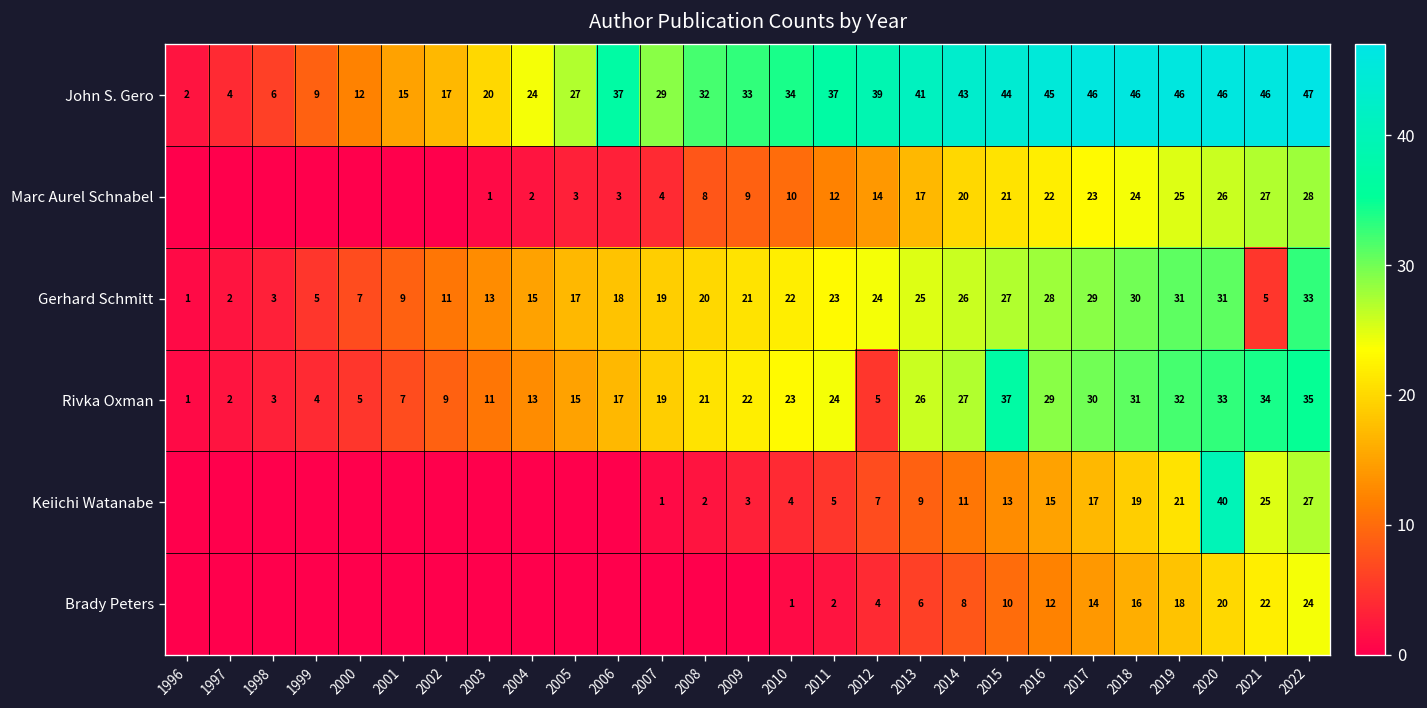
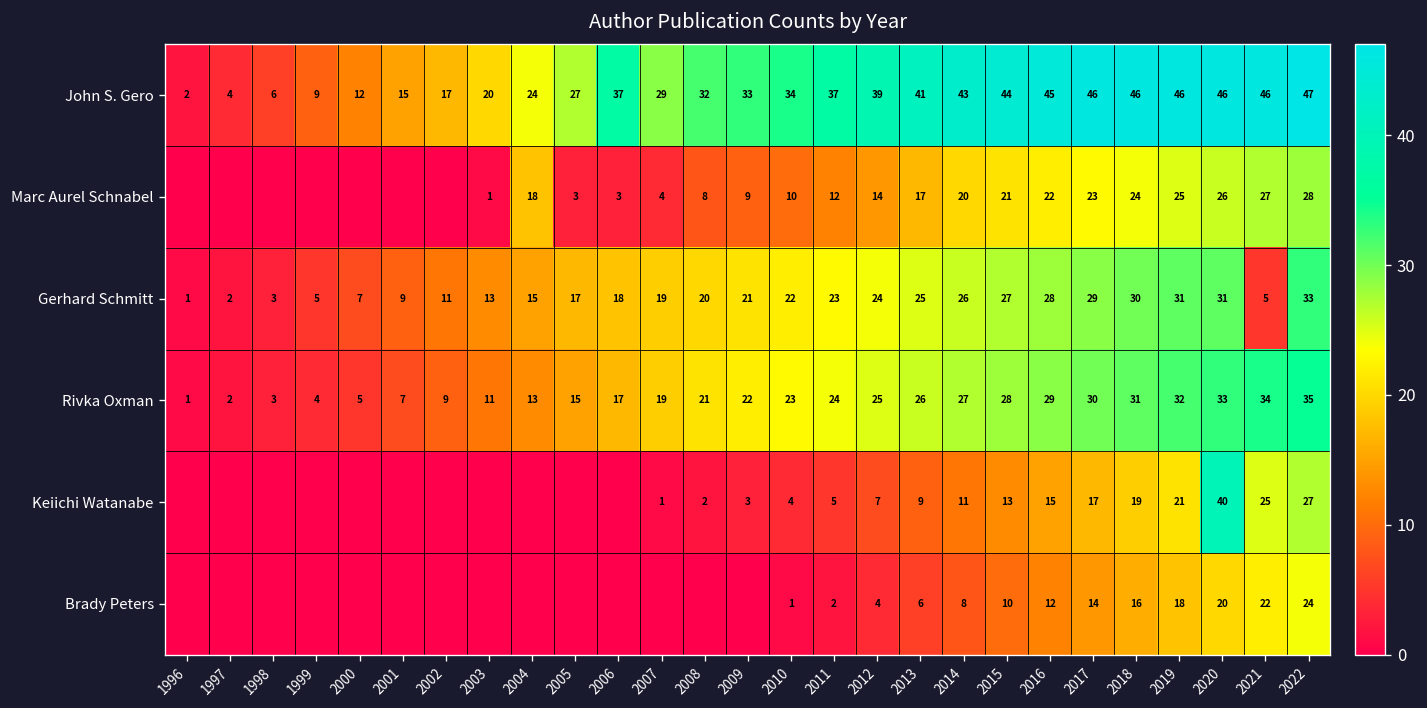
  {
    "John S. Gero": {
      "1996": 2,
      "1997": 4,
      "1998": 6,
      "1999": 9,
      "2000": 12,
      "2001": 15,
      "2002": 17,
      "2003": 20,
      "2004": 24,
      "2005": 27,
      "2006": 37,
      "2007": 29,
      "2008": 32,
      "2009": 33,
      "2010": 34,
      "2011": 37,
      "2012": 39,
      "2013": 41,
      "2014": 43,
      "2015": 44,
      "2016": 45,
      "2017": 46,
      "2018": 46,
      "2019": 46,
      "2020": 46,
      "2021": 46,
      "2022": 47
    },
    "Marc Aurel Schnabel": {
      "2003": 1,
-     "2004": 2,
+     "2004": 18,
      "2005": 3,
      "2006": 3,
      "2007": 4,
      "2008": 8,
      "2009": 9,
      "2010": 10,
      "2011": 12,
      "2012": 14,
      "2013": 17,
      "2014": 20,
      "2015": 21,
      "2016": 22,
      "2017": 23,
      "2018": 24,
      "2019": 25,
      "2020": 26,
      "2021": 27,
      "2022": 28
    },
    "Gerhard Schmitt": {
      "1996": 1,
      "1997": 2,
      "1998": 3,
      "1999": 5,
      "2000": 7,
      "2001": 9,
      "2002": 11,
      "2003": 13,
      "2004": 15,
      "2005": 17,
      "2006": 18,
      "2007": 19,
      "2008": 20,
      "2009": 21,
      "2010": 22,
      "2011": 23,
      "2012": 24,
      "2013": 25,
      "2014": 26,
      "2015": 27,
      "2016": 28,
      "2017": 29,
      "2018": 30,
      "2019": 31,
      "2020": 31,
      "2021": 5,
      "2022": 33
    },
    "Rivka Oxman": {
      "1996": 1,
      "1997": 2,
      "1998": 3,
      "1999": 4,
      "2000": 5,
      "2001": 7,
      "2002": 9,
      "2003": 11,
      "2004": 13,
      "2005": 15,
      "2006": 17,
      "2007": 19,
      "2008": 21,
      "2009": 22,
      "2010": 23,
      "2011": 24,
-     "2012": 5,
+     "2012": 25,
      "2013": 26,
      "2014": 27,
-     "2015": 37,
+     "2015": 28,
      "2016": 29,
      "2017": 30,
      "2018": 31,
      "2019": 32,
      "2020": 33,
      "2021": 34,
      "2022": 35
    },
    "Keiichi Watanabe": {
      "2007": 1,
      "2008": 2,
      "2009": 3,
      "2010": 4,
      "2011": 5,
      "2012": 7,
      "2013": 9,
      "2014": 11,
      "2015": 13,
      "2016": 15,
      "2017": 17,
      "2018": 19,
      "2019": 21,
      "2020": 40,
      "2021": 25,
      "2022": 27
    },
    "Brady Peters": {
      "2010": 1,
      "2011": 2,
      "2012": 4,
      "2013": 6,
      "2014": 8,
      "2015": 10,
      "2016": 12,
      "2017": 14,
      "2018": 16,
      "2019": 18,
      "2020": 20,
      "2021": 22,
      "2022": 24
    }
  }
